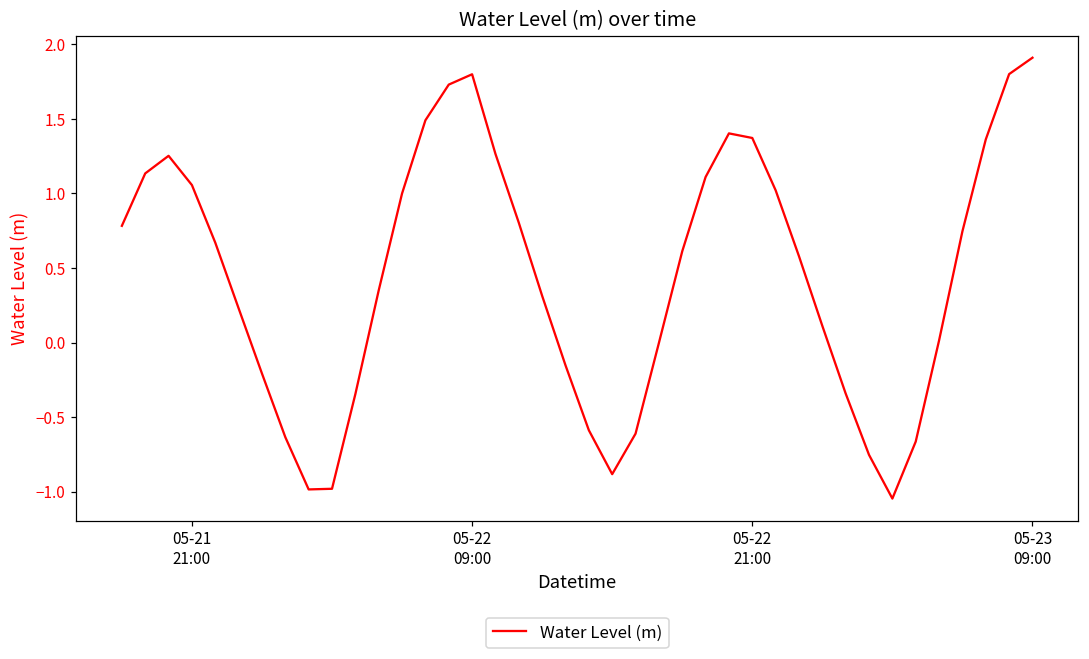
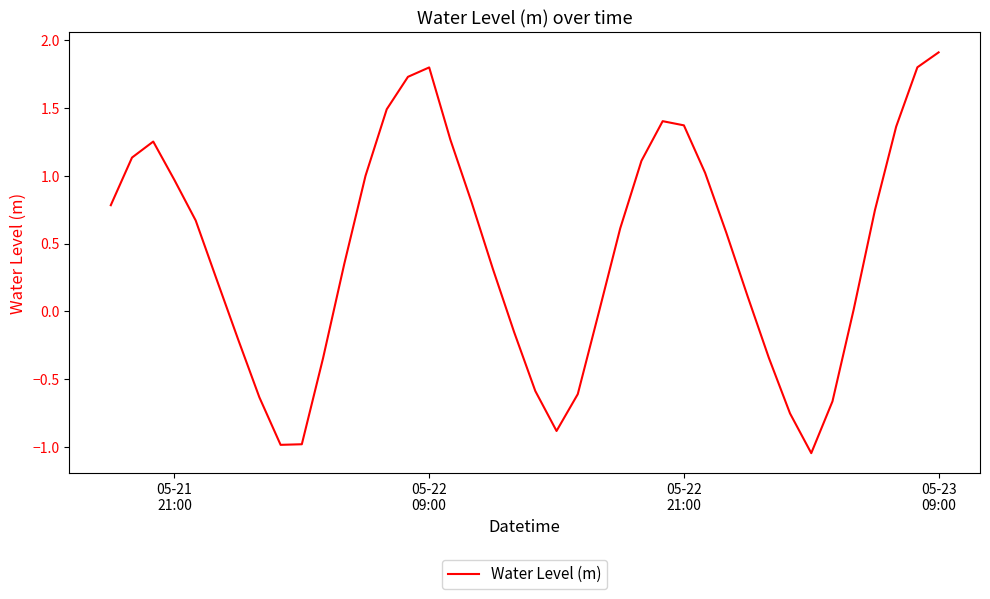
  {
-   "05-21 21:00": 1.06,
+   "05-21 21:00": 0.97,
    "05-22 09:00": 1.80,
    "05-22 21:00": 1.37,
    "05-23 09:00": 1.91
  }
